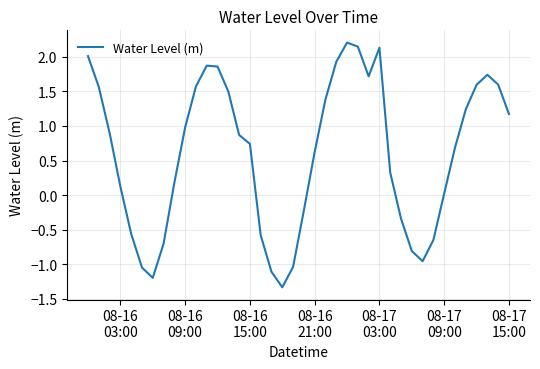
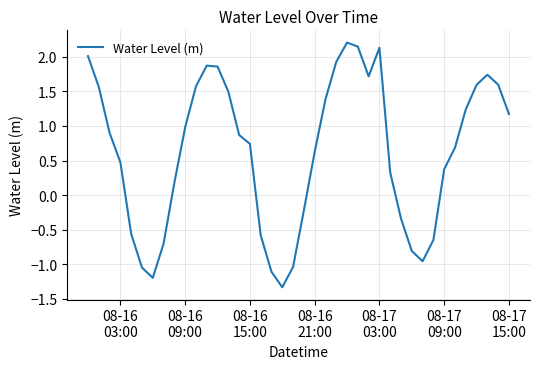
  {
-   "08-16 03:00": 0.1,
+   "08-16 03:00": 0.5,
    "08-16 09:00": 1.0,
    "08-16 15:00": 0.7,
    "08-16 21:00": 0.6,
    "08-17 03:00": 2.1,
-   "08-17 09:00": 0.0,
+   "08-17 09:00": 0.4,
    "08-17 15:00": 1.2
  }
